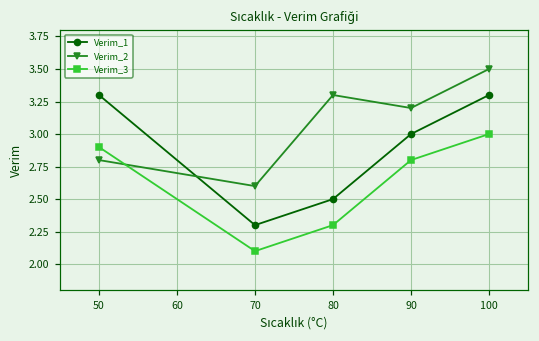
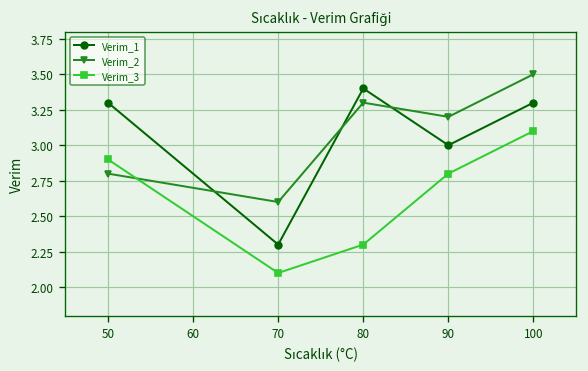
  {
    "Verim_1": {
      "50": 3.3,
      "70": 2.3,
-     "80": 2.5,
+     "80": 3.4,
      "90": 3.0,
      "100": 3.3
    },
    "Verim_2": {
      "50": 2.8,
      "70": 2.6,
      "80": 3.3,
      "90": 3.2,
      "100": 3.5
    },
    "Verim_3": {
      "50": 2.9,
      "70": 2.1,
      "80": 2.3,
      "90": 2.8,
-     "100": 3.0
+     "100": 3.1
    }
  }
